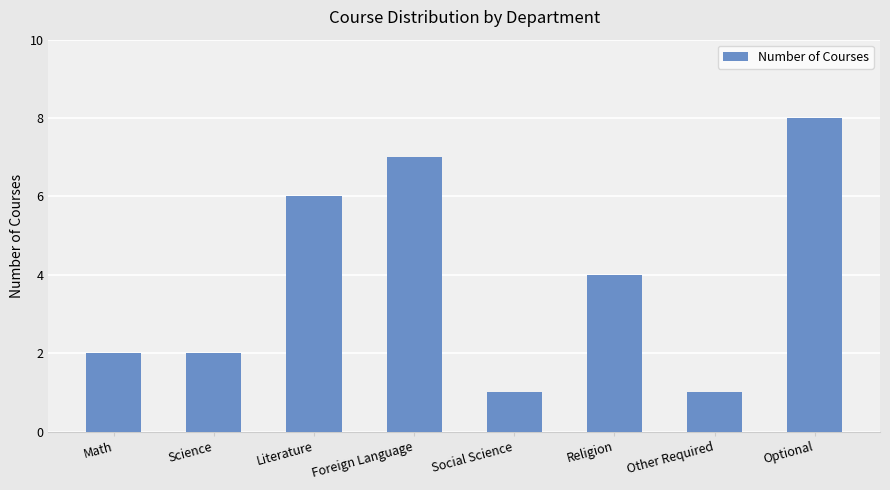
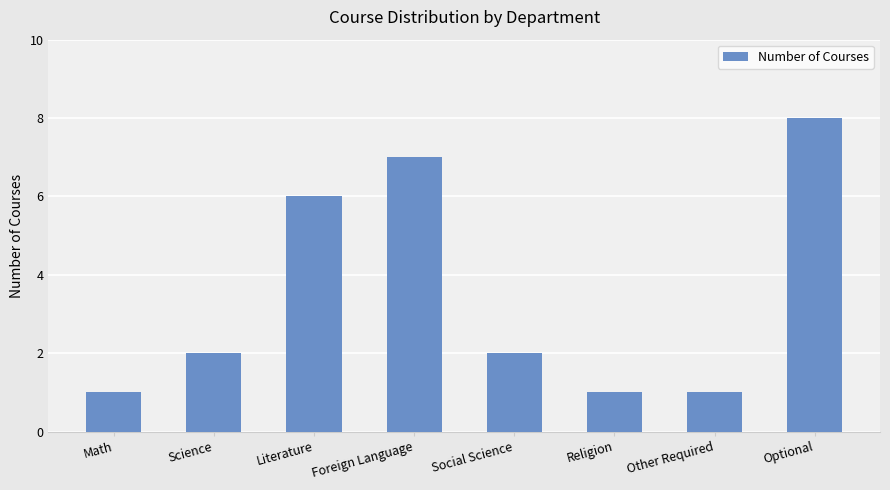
  {
-   "Math": 2,
+   "Math": 1,
    "Science": 2,
    "Literature": 6,
    "Foreign Language": 7,
-   "Social Science": 1,
-   "Religion": 4,
+   "Social Science": 2,
+   "Religion": 1,
    "Other Required": 1,
    "Optional": 8
  }
